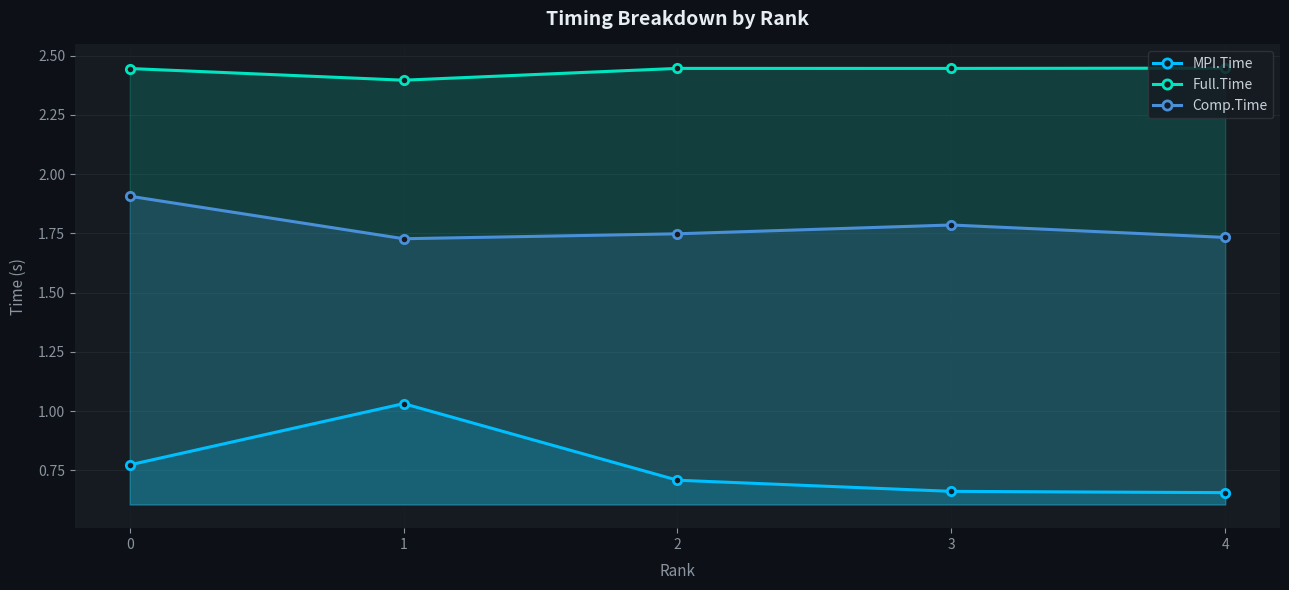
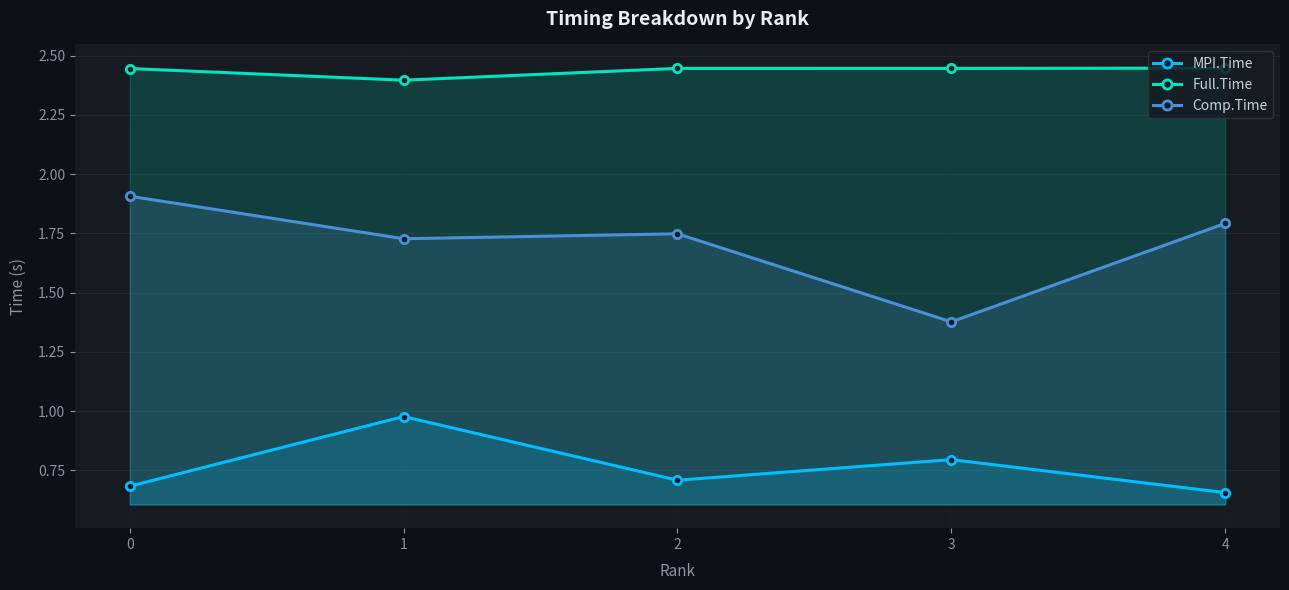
  {
    "MPI.Time": {
-     "0": 0.77,
-     "1": 1.03,
+     "0": 0.68,
+     "1": 0.98,
      "2": 0.71,
-     "3": 0.66,
+     "3": 0.80,
      "4": 0.66
    },
    "Full.Time": {
      "0": 2.45,
      "1": 2.40,
      "2": 2.45,
      "3": 2.45
    },
    "Comp.Time": {
      "0": 1.91,
      "1": 1.73,
      "2": 1.75,
-     "3": 1.79,
-     "4": 1.73
+     "3": 1.38,
+     "4": 1.79
    }
  }
